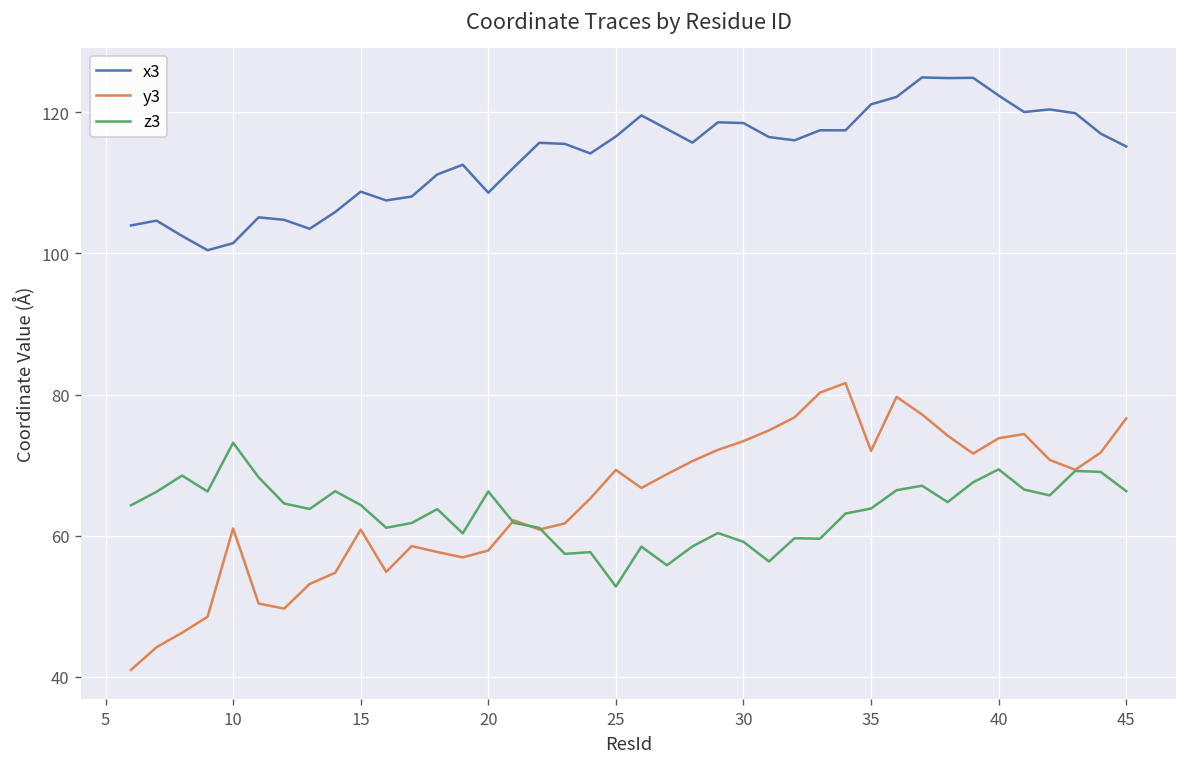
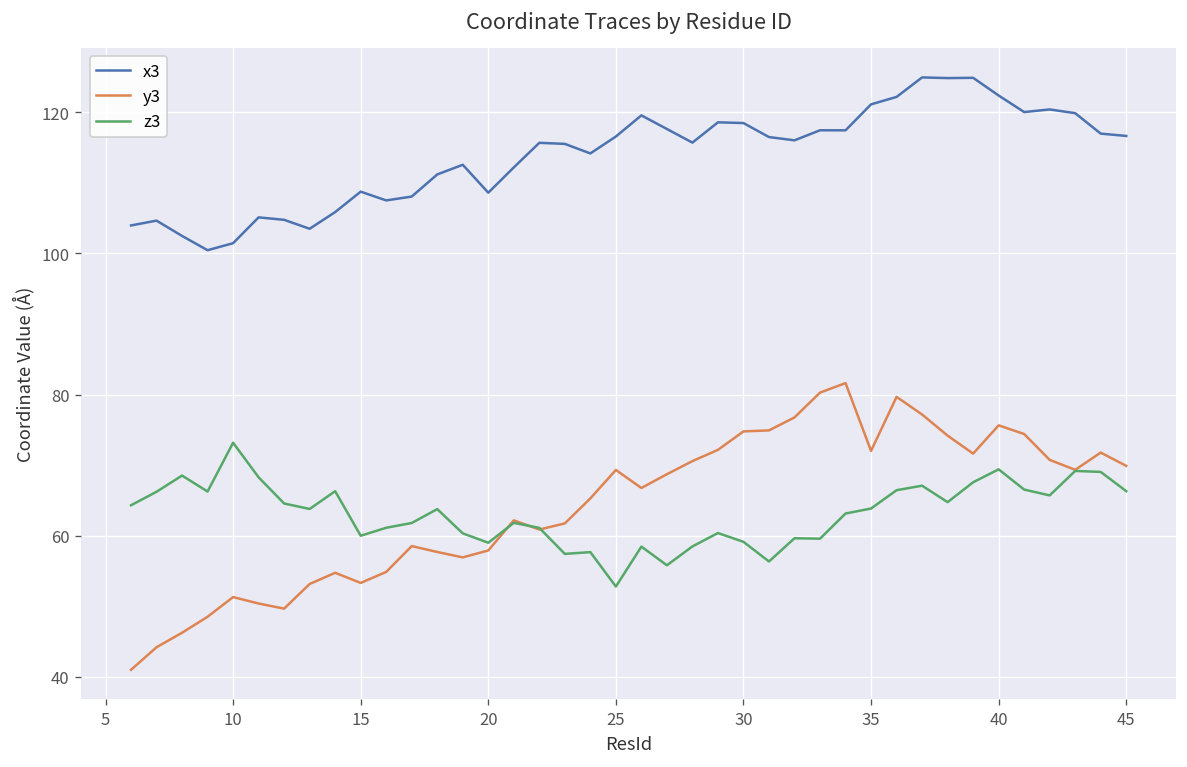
  {
    "x3": {
      "10": 101,
      "15": 109,
      "20": 109,
      "25": 117,
      "30": 118,
      "35": 121,
      "40": 122,
-     "45": 115
+     "45": 117
    },
    "y3": {
-     "10": 61,
-     "15": 61,
+     "10": 51,
+     "15": 53,
      "20": 58,
      "25": 69,
-     "30": 73,
+     "30": 75,
      "35": 72,
-     "40": 74,
-     "45": 77
+     "40": 76,
+     "45": 70
    },
    "z3": {
      "10": 73,
-     "15": 64,
-     "20": 66,
+     "15": 60,
+     "20": 59,
      "25": 53,
      "30": 59,
      "35": 64,
      "40": 69,
      "45": 66
    }
  }
